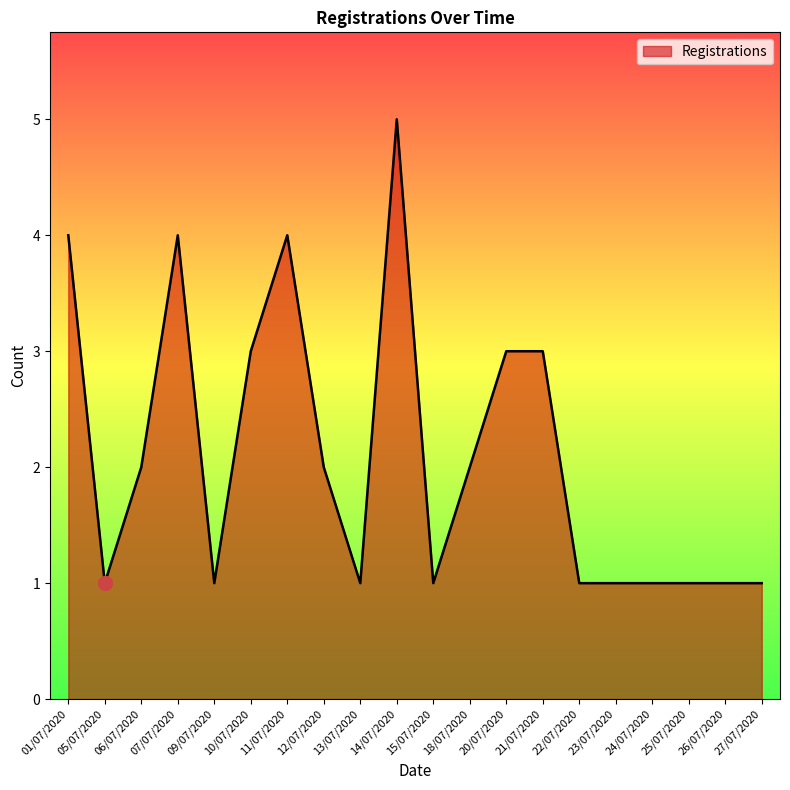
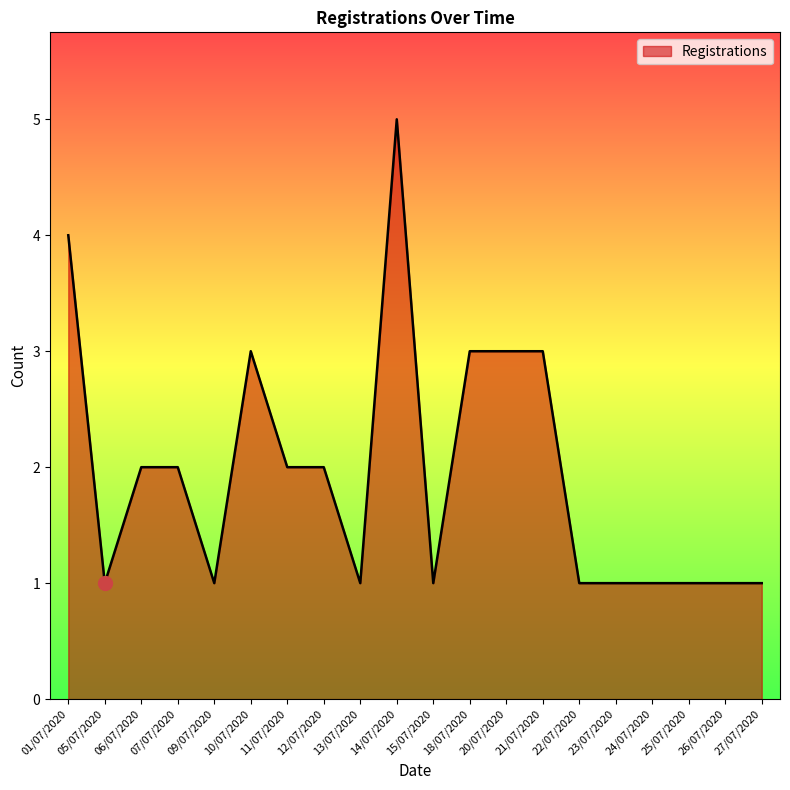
  {
    "Registrations": {
      "01/07/2020": 4,
      "06/07/2020": 2,
-     "07/07/2020": 4,
+     "07/07/2020": 2,
      "09/07/2020": 1,
      "10/07/2020": 3,
-     "11/07/2020": 4,
+     "11/07/2020": 2,
      "12/07/2020": 2,
      "13/07/2020": 1,
      "14/07/2020": 5,
      "15/07/2020": 1,
-     "18/07/2020": 2,
+     "18/07/2020": 3,
      "20/07/2020": 3,
      "21/07/2020": 3,
      "22/07/2020": 1,
      "23/07/2020": 1,
      "24/07/2020": 1,
      "25/07/2020": 1,
      "26/07/2020": 1,
      "27/07/2020": 1
    }
  }
